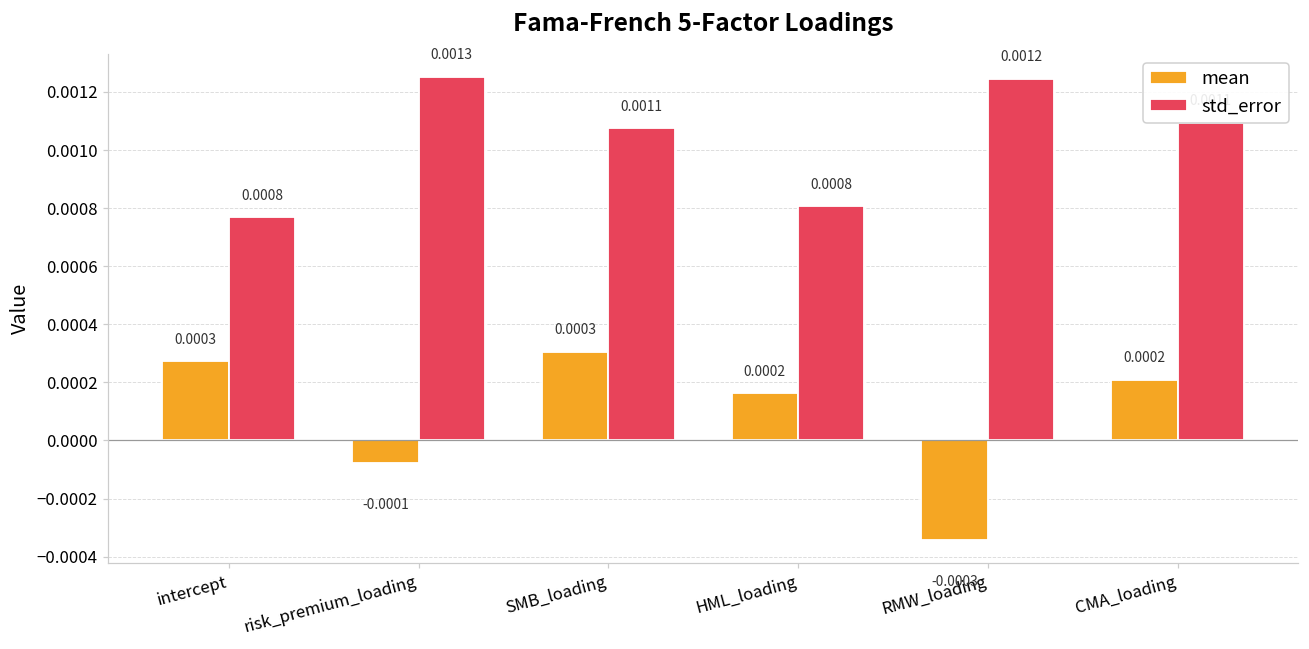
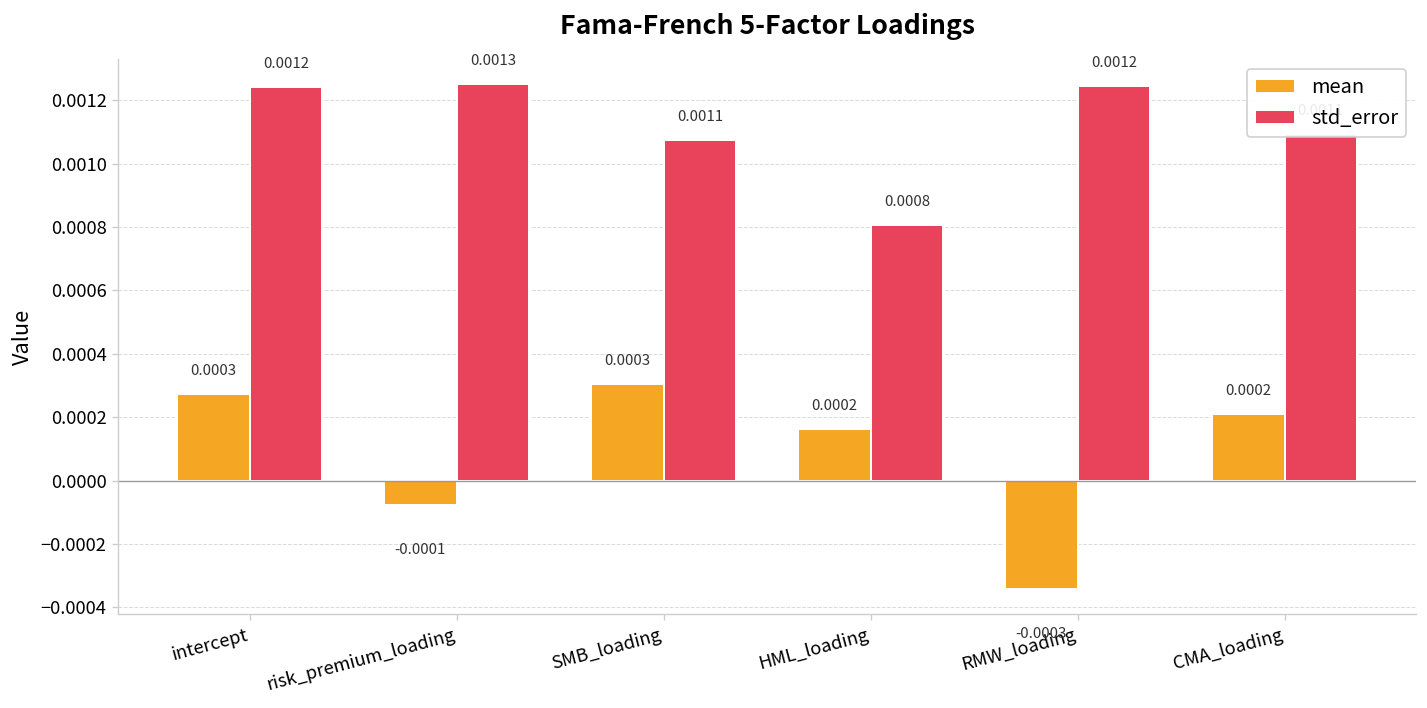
  {
    "mean": {
      "intercept": 0.0003,
      "SMB_loading": 0.0003,
      "HML_loading": 0.0002,
      "CMA_loading": 0.0002
    },
    "std_error": {
-     "intercept": 0.0008,
+     "intercept": 0.0012,
      "risk_premium_loading": 0.0013,
      "SMB_loading": 0.0011,
      "HML_loading": 0.0008,
      "RMW_loading": 0.0012
    }
  }
